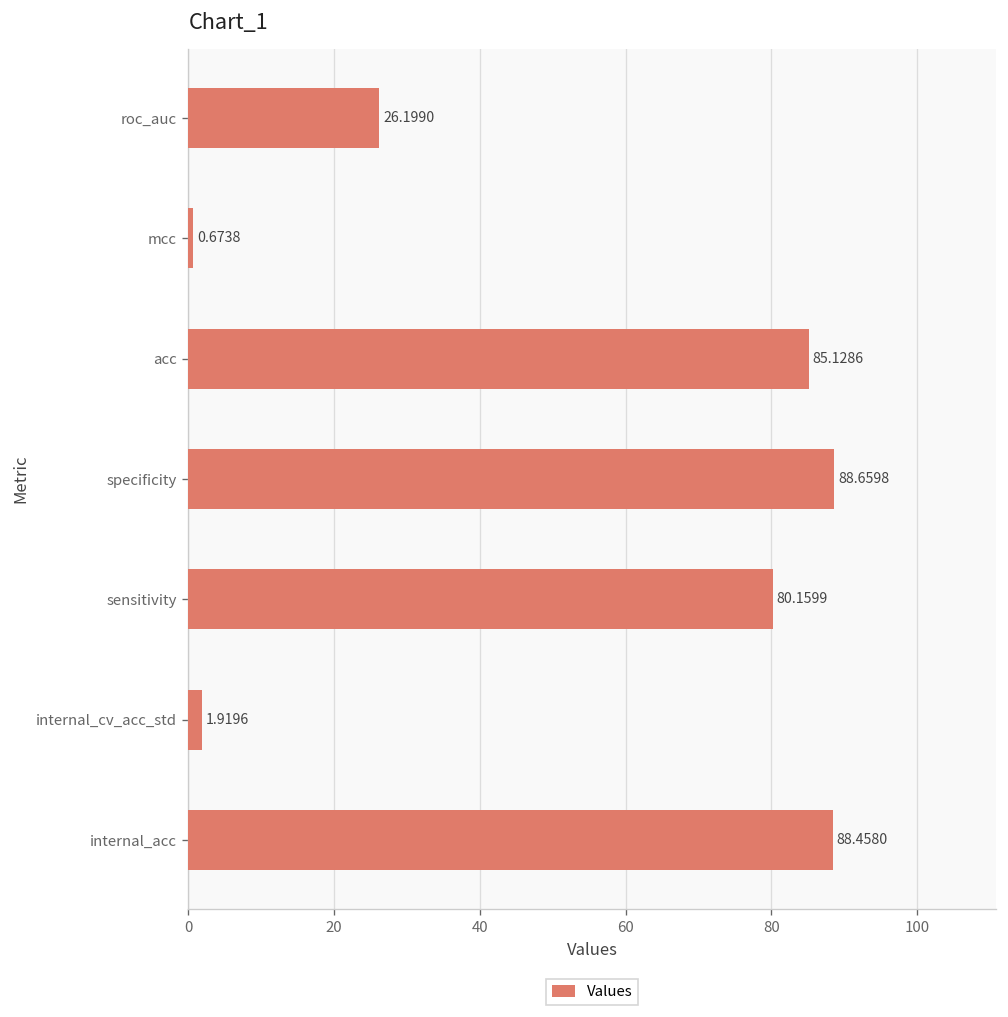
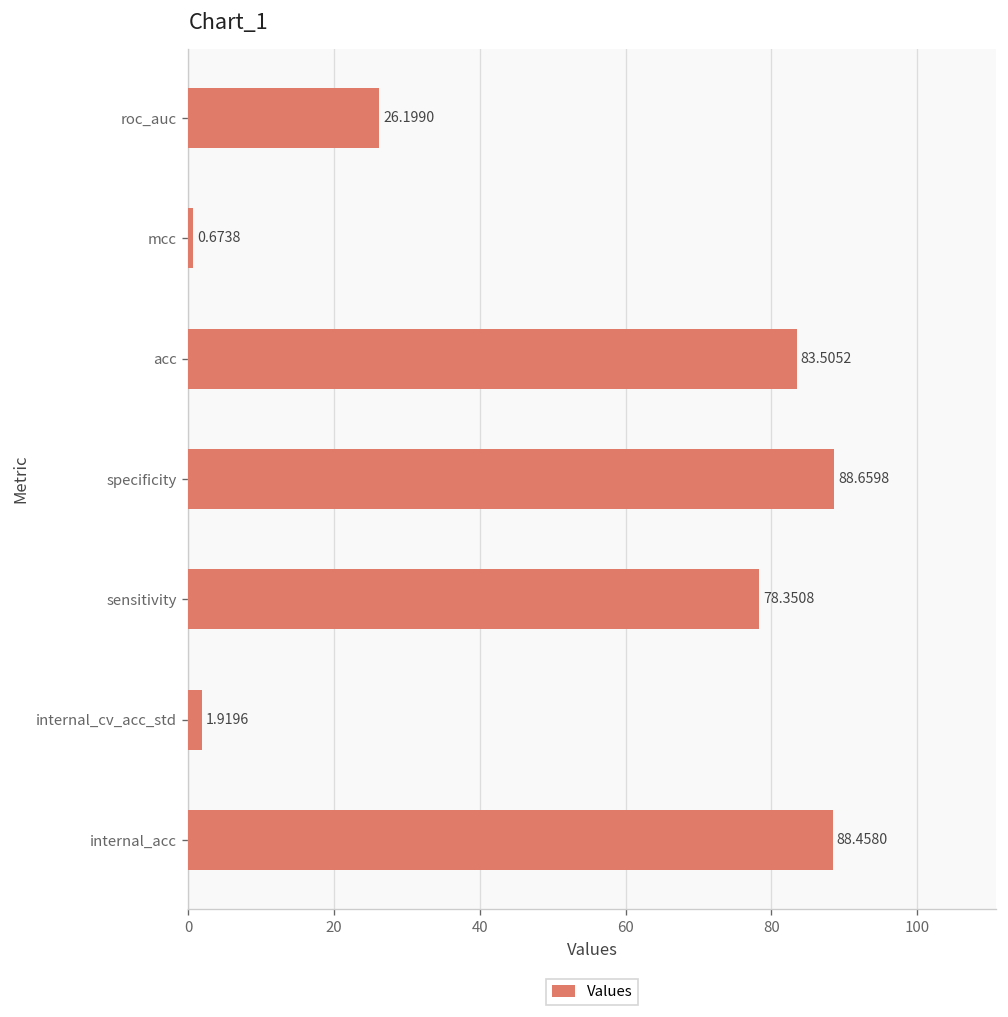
  {
    "roc_auc": 26.1990,
    "mcc": 0.6738,
-   "acc": 85.1286,
+   "acc": 83.5052,
    "specificity": 88.6598,
-   "sensitivity": 80.1599,
+   "sensitivity": 78.3508,
    "internal_cv_acc_std": 1.9196,
    "internal_acc": 88.4580
  }
